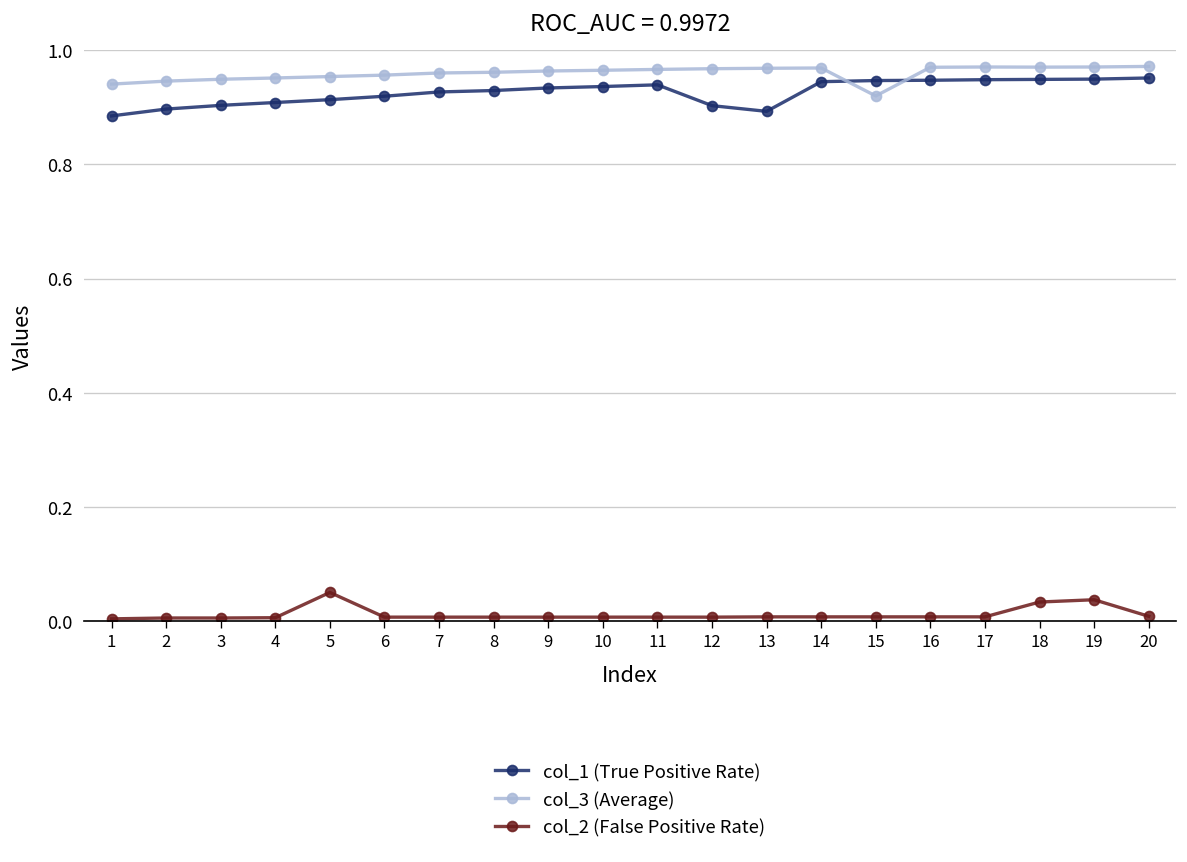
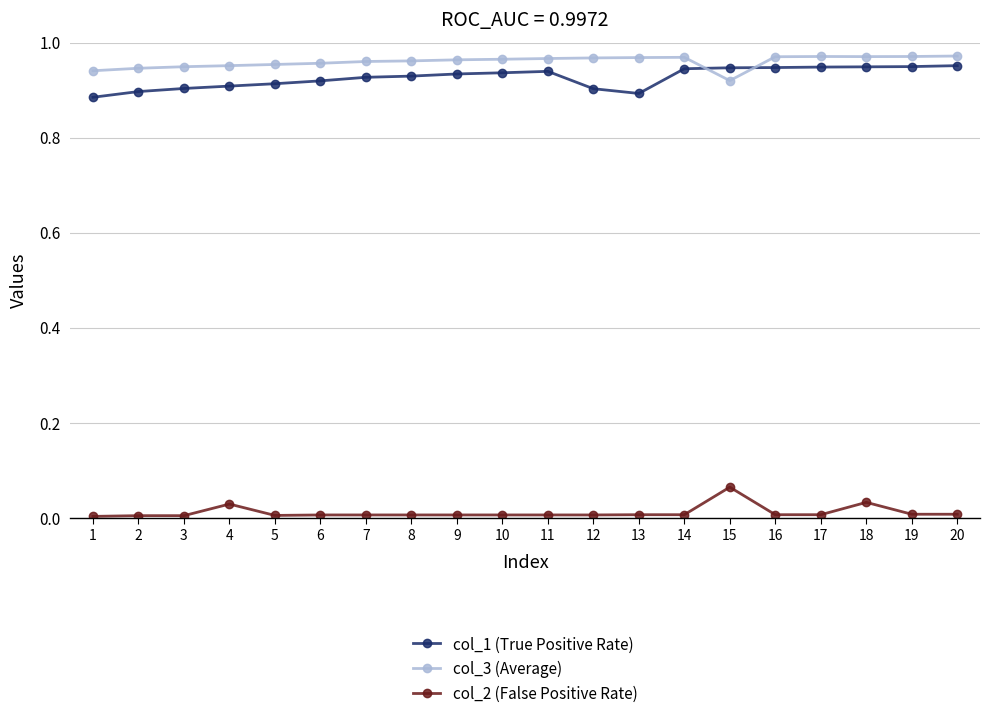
  {
    "col_1 (True Positive Rate)": {
      "1": 0.89,
      "2": 0.90,
      "3": 0.90,
      "4": 0.91,
      "5": 0.91,
      "6": 0.92,
      "7": 0.93,
      "8": 0.93,
      "9": 0.93,
      "10": 0.94,
      "11": 0.94,
      "12": 0.90,
      "13": 0.89,
      "14": 0.95,
      "15": 0.95,
      "16": 0.95,
      "17": 0.95,
      "18": 0.95,
      "19": 0.95,
      "20": 0.95
    },
    "col_3 (Average)": {
      "1": 0.94,
      "2": 0.95,
      "3": 0.95,
      "4": 0.95,
      "5": 0.95,
      "6": 0.96,
      "7": 0.96,
      "8": 0.96,
      "9": 0.96,
      "10": 0.97,
      "11": 0.97,
      "12": 0.97,
      "13": 0.97,
      "14": 0.97,
      "15": 0.92,
      "16": 0.97,
      "17": 0.97,
      "18": 0.97,
      "19": 0.97,
      "20": 0.97
    },
    "col_2 (False Positive Rate)": {
      "1": 0.00,
      "2": 0.01,
      "3": 0.01,
-     "4": 0.01,
-     "5": 0.05,
+     "4": 0.03,
+     "5": 0.01,
      "6": 0.01,
      "7": 0.01,
      "8": 0.01,
      "9": 0.01,
      "10": 0.01,
      "11": 0.01,
      "12": 0.01,
      "13": 0.01,
      "14": 0.01,
-     "15": 0.01,
+     "15": 0.07,
      "16": 0.01,
      "17": 0.01,
      "18": 0.03,
-     "19": 0.04,
+     "19": 0.01,
      "20": 0.01
    }
  }
